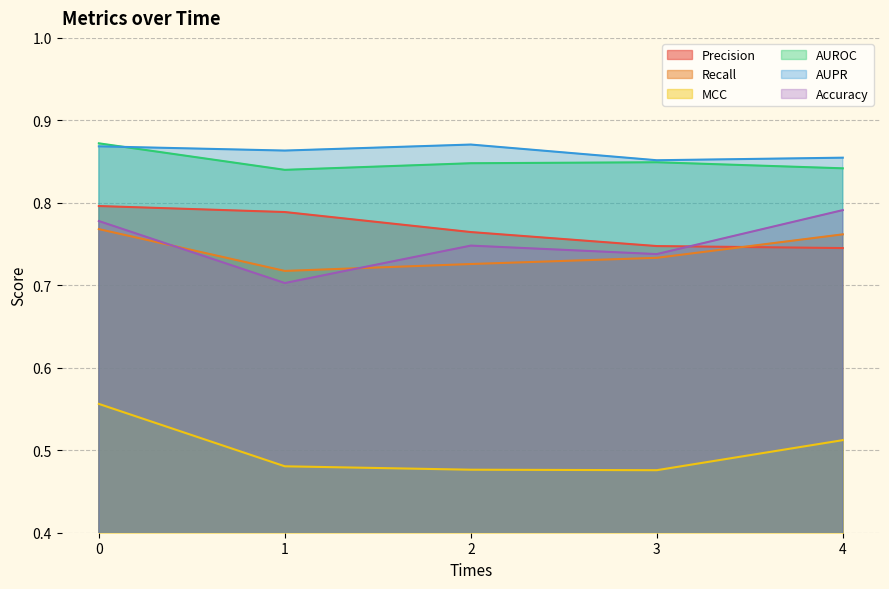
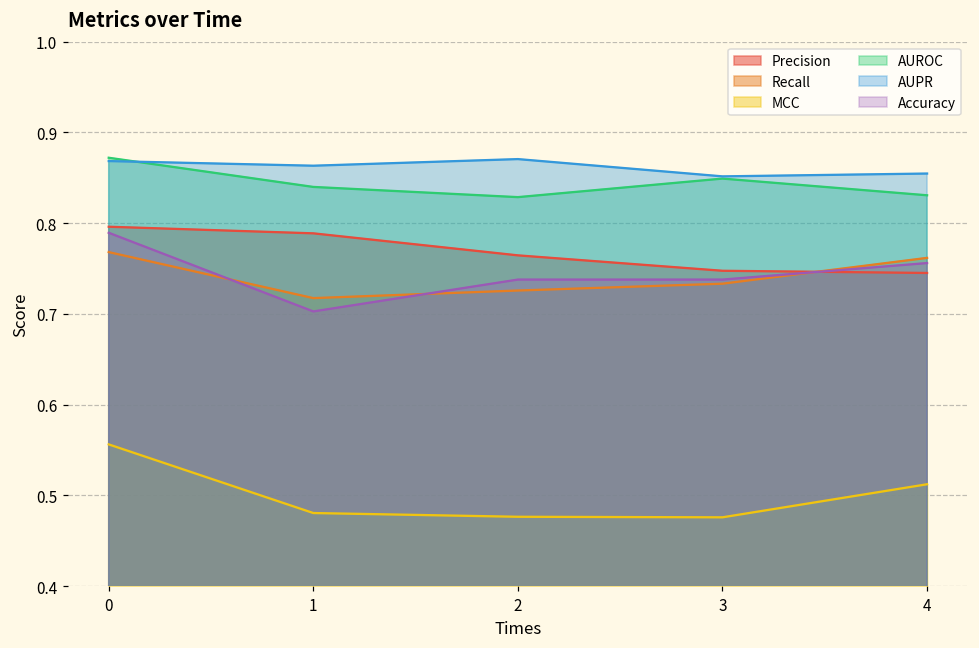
  {
    "AUROC": {
      "0": 0.87,
      "1": 0.84,
-     "2": 0.85,
-     "4": 0.84
+     "2": 0.83,
+     "4": 0.83
    },
    "AUPR": {
      "0": 0.87,
      "1": 0.86,
      "2": 0.87,
      "4": 0.85
    },
    "Accuracy": {
-     "0": 0.78,
+     "0": 0.79,
      "1": 0.70,
-     "2": 0.75,
+     "2": 0.74,
      "3": 0.74,
-     "4": 0.79
+     "4": 0.76
    }
  }
